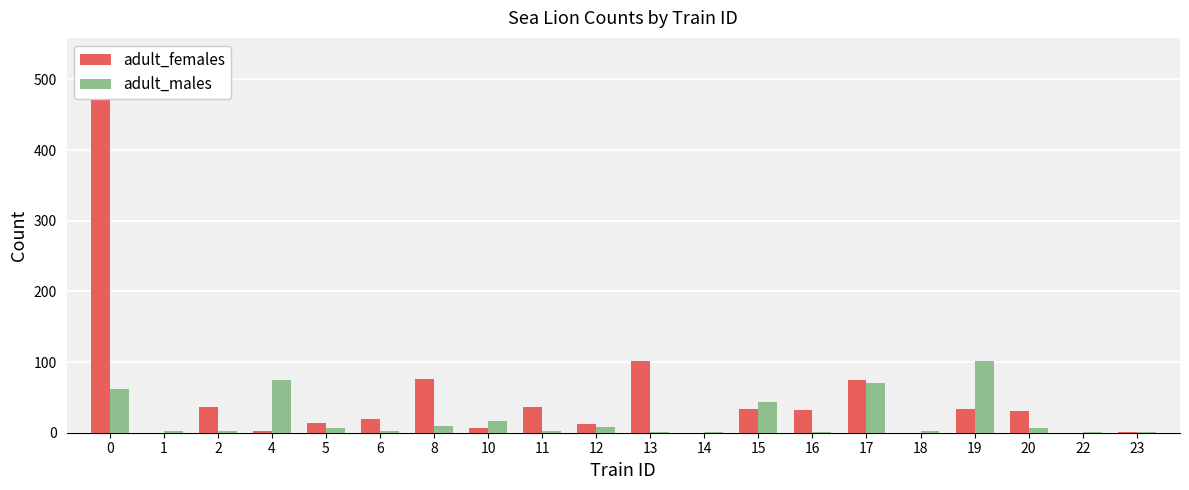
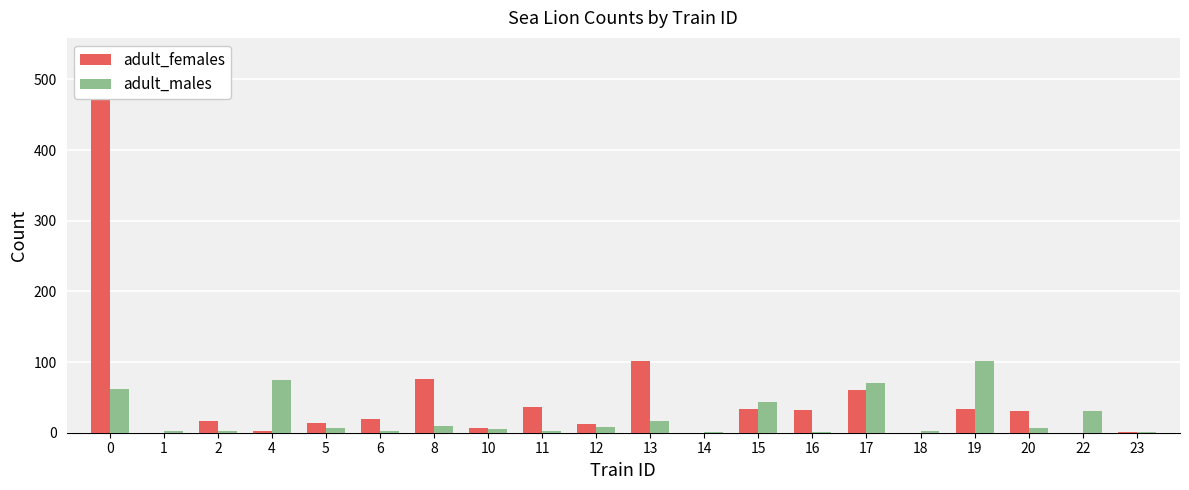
  {
    "adult_females": {
      "1": 0,
-     "2": 40,
+     "2": 20,
      "5": 10,
      "6": 20,
      "8": 80,
      "10": 10,
      "11": 40,
      "12": 10,
      "13": 100,
      "14": 0,
      "15": 30,
      "16": 30,
-     "17": 70,
+     "17": 60,
      "18": 0,
      "19": 30,
      "20": 30,
      "22": 0
    },
    "adult_males": {
      "0": 60,
      "4": 70,
      "5": 10,
      "8": 10,
-     "10": 20,
+     "10": 10,
      "12": 10,
-     "13": 0,
+     "13": 20,
      "15": 40,
      "17": 70,
      "19": 100,
      "20": 10,
-     "22": 0
+     "22": 30
    }
  }
